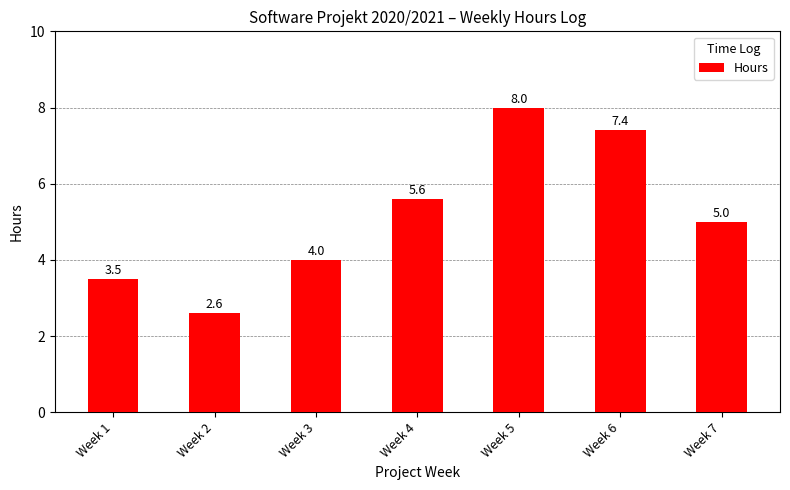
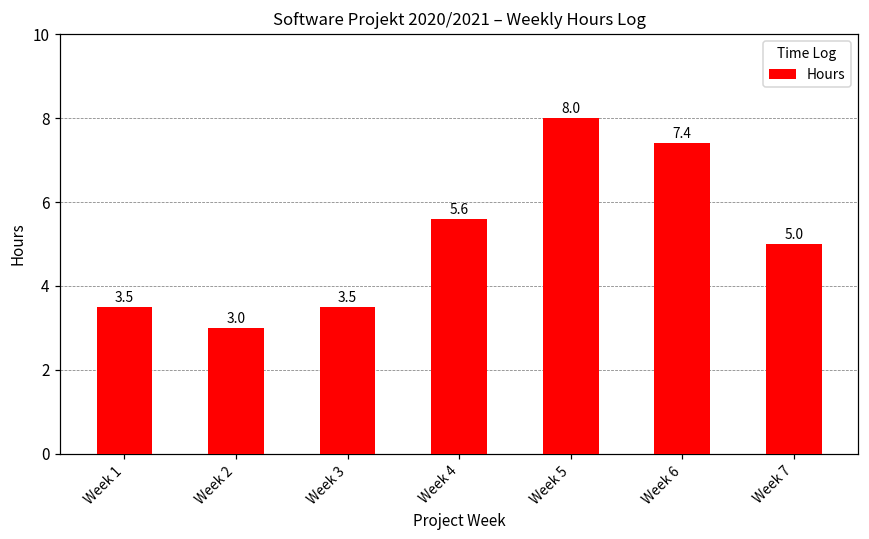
  {
    "Week 1": 3.5,
-   "Week 2": 2.6,
-   "Week 3": 4.0,
+   "Week 2": 3.0,
+   "Week 3": 3.5,
    "Week 4": 5.6,
    "Week 5": 8.0,
    "Week 6": 7.4,
    "Week 7": 5.0
  }
